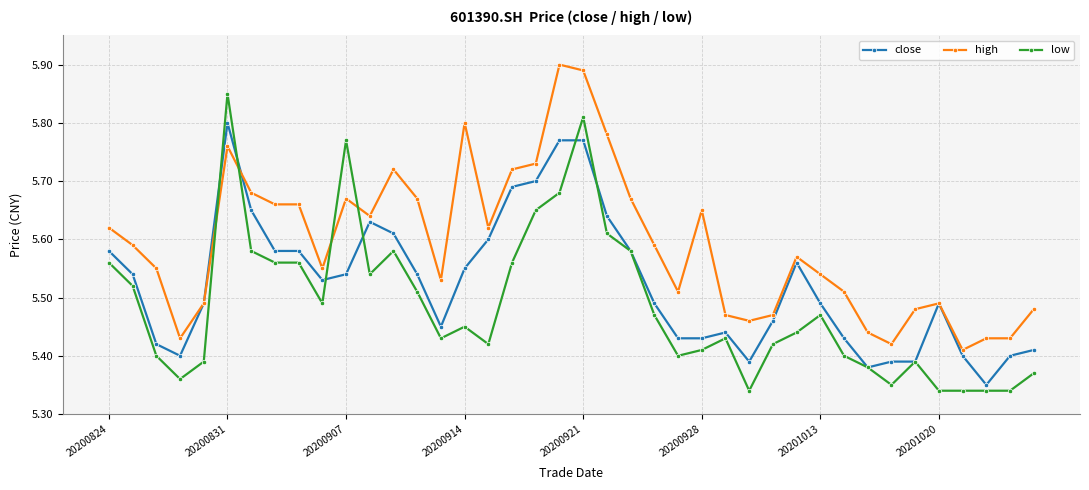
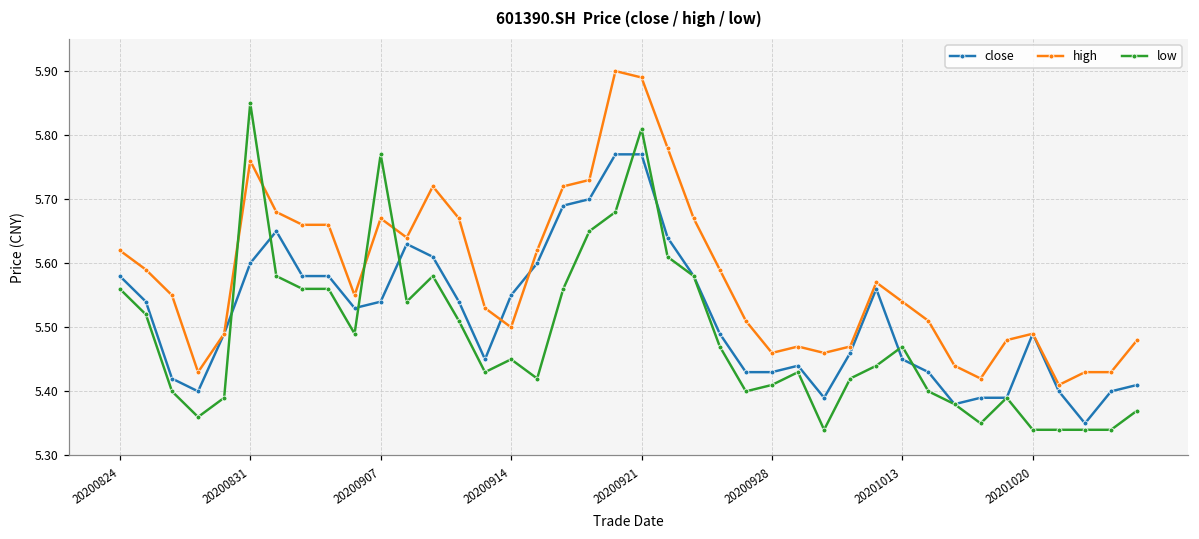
  {
    "close": {
      "20200824": 5.58,
-     "20200831": 5.8,
+     "20200831": 5.6,
      "20200907": 5.54,
      "20200914": 5.55,
      "20200921": 5.77,
      "20200928": 5.43,
-     "20201013": 5.49
+     "20201013": 5.45
    },
    "high": {
      "20200824": 5.62,
      "20200831": 5.76,
      "20200907": 5.67,
-     "20200914": 5.8,
+     "20200914": 5.5,
      "20200921": 5.89,
-     "20200928": 5.65,
+     "20200928": 5.46,
      "20201013": 5.54
    },
    "low": {
      "20200824": 5.56,
      "20200831": 5.85,
      "20200907": 5.77,
      "20200914": 5.45,
      "20200921": 5.81,
      "20200928": 5.41,
      "20201013": 5.47,
      "20201020": 5.34
    }
  }
